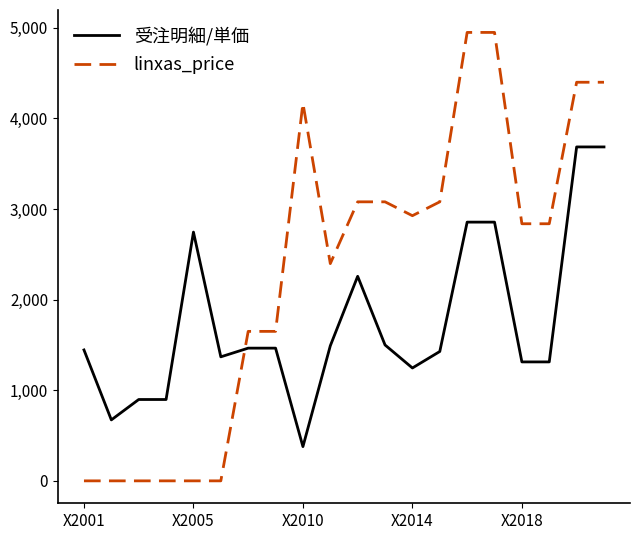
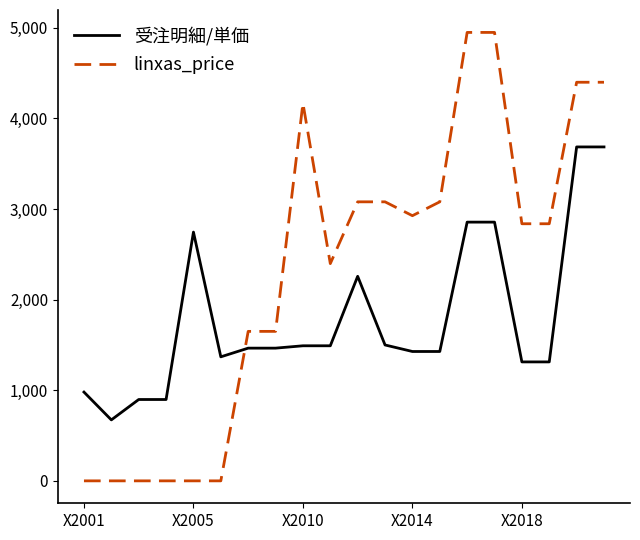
  {
    "受注明細/単価": {
-     "X2001": "1,400",
+     "X2001": "1,000",
      "X2005": "2,700",
-     "X2010": "400",
-     "X2014": "1,200",
+     "X2010": "1,500",
+     "X2014": "1,400",
      "X2018": "1,300"
    },
    "linxas_price": {
      "X2001": "0",
      "X2005": "0",
      "X2010": "4,200",
      "X2014": "2,900",
      "X2018": "2,800"
    }
  }
